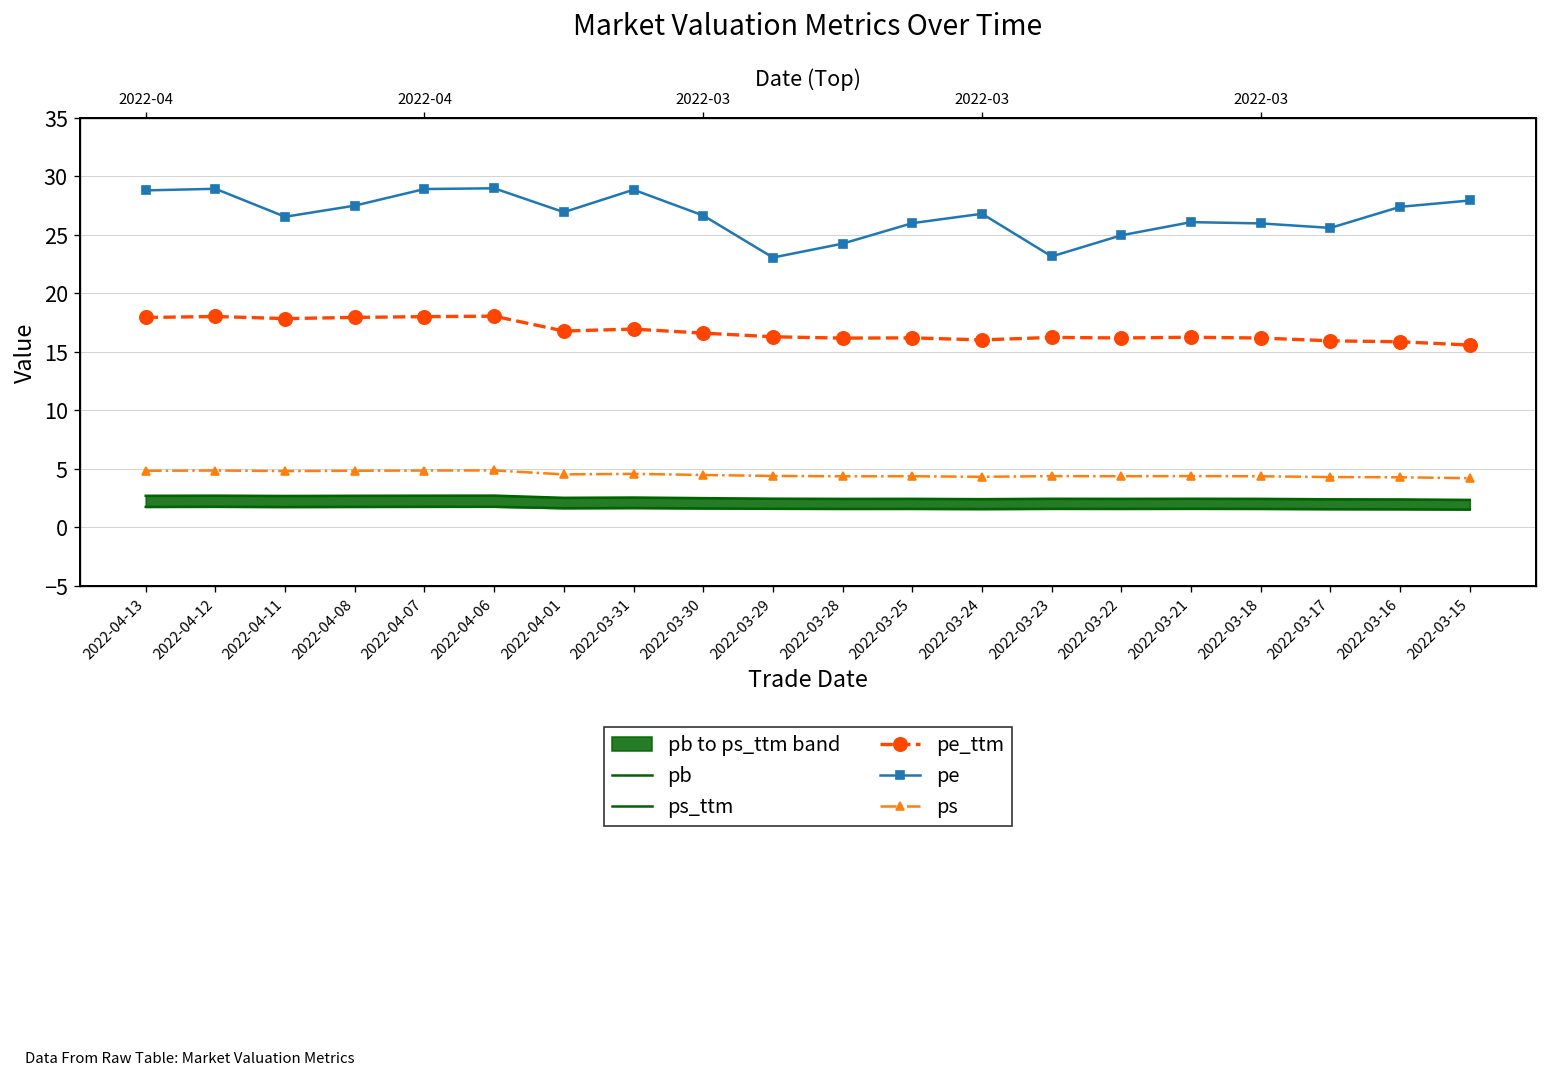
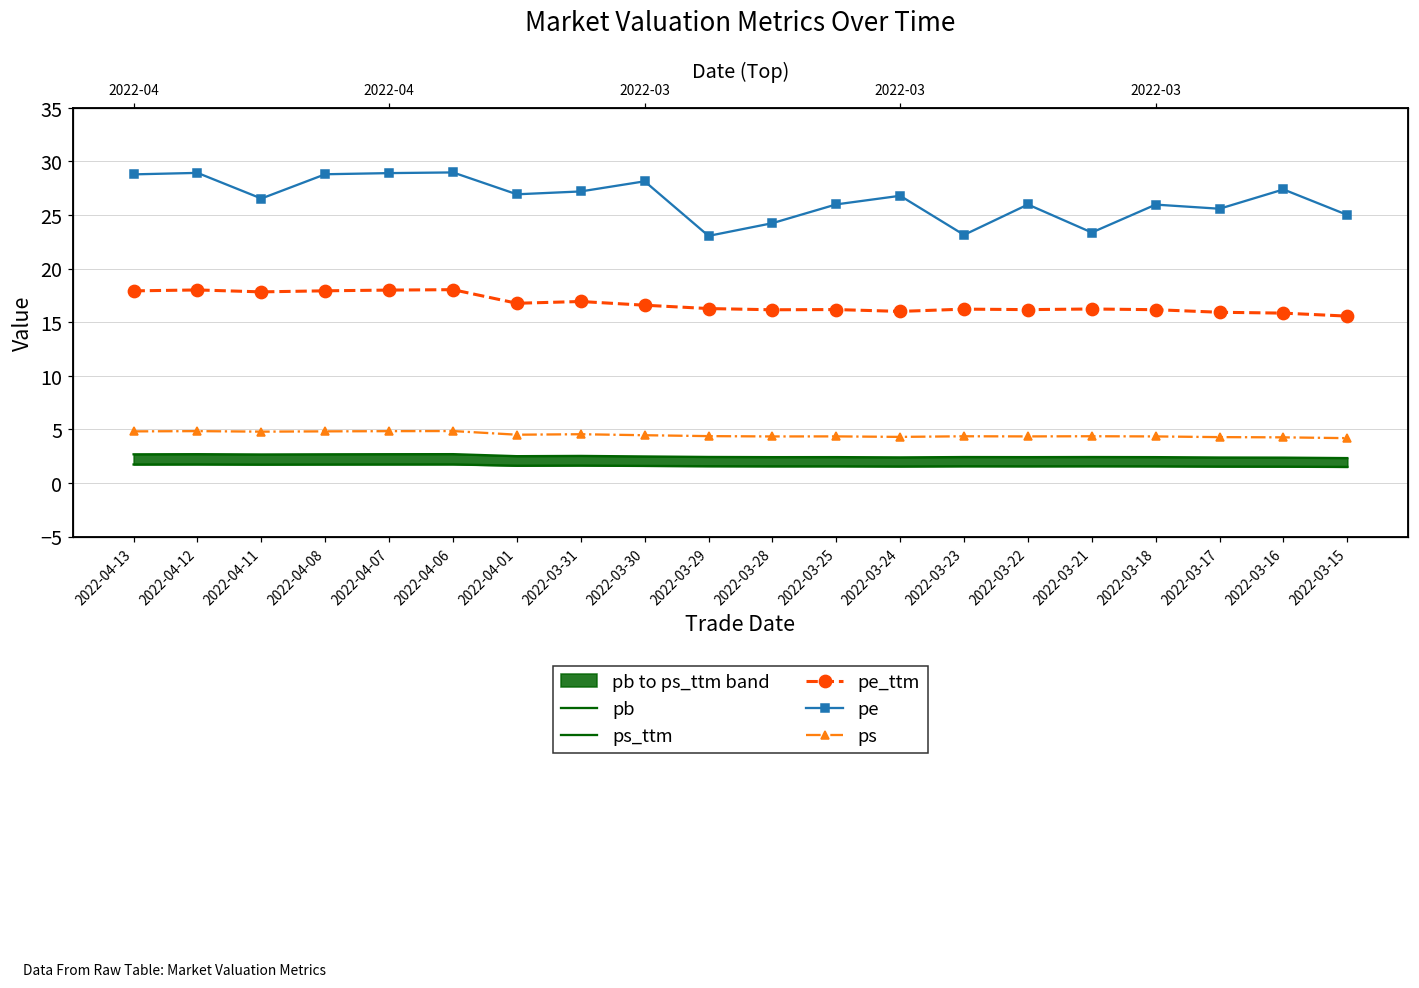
  {
    "pe": {
      "2022-04-13": 29,
      "2022-04-12": 29,
      "2022-04-11": 27,
-     "2022-04-08": 27,
+     "2022-04-08": 29,
      "2022-04-07": 29,
      "2022-04-06": 29,
      "2022-04-01": 27,
-     "2022-03-31": 29,
-     "2022-03-30": 27,
+     "2022-03-31": 27,
+     "2022-03-30": 28,
      "2022-03-29": 23,
      "2022-03-28": 24,
      "2022-03-25": 26,
      "2022-03-24": 27,
      "2022-03-23": 23,
-     "2022-03-22": 25,
-     "2022-03-21": 26,
+     "2022-03-22": 26,
+     "2022-03-21": 23,
      "2022-03-18": 26,
      "2022-03-17": 26,
      "2022-03-16": 27,
-     "2022-03-15": 28
+     "2022-03-15": 25
    }
  }
